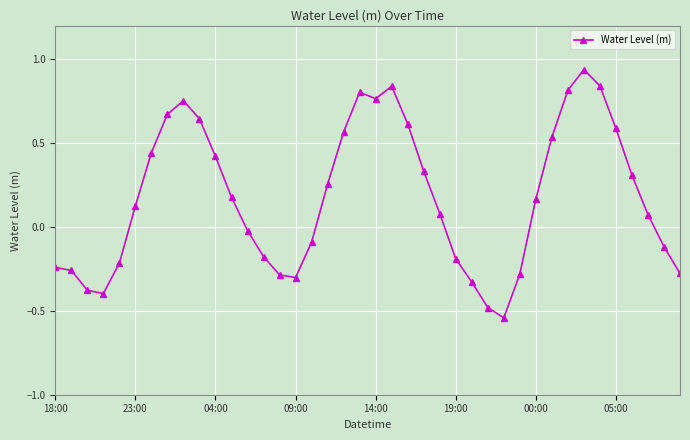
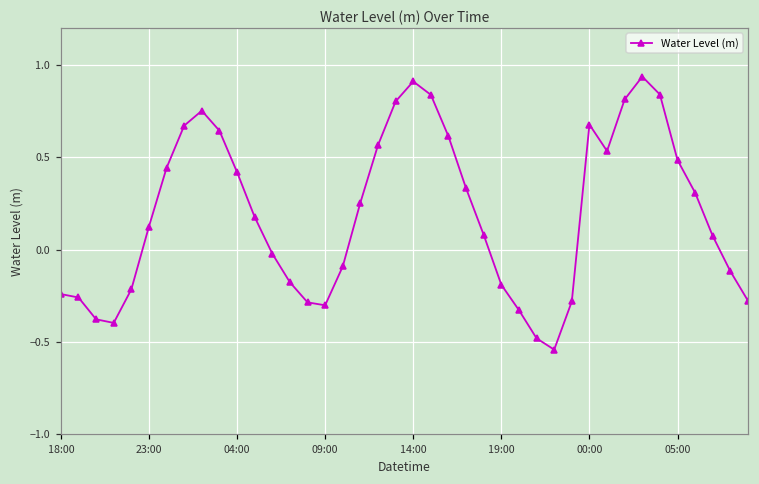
  {
    "18:00": -0.24,
    "23:00": 0.13,
    "04:00": 0.42,
    "09:00": -0.30,
-   "14:00": 0.76,
+   "14:00": 0.91,
    "19:00": -0.19,
-   "00:00": 0.17,
-   "05:00": 0.59
+   "00:00": 0.68,
+   "05:00": 0.48
  }
